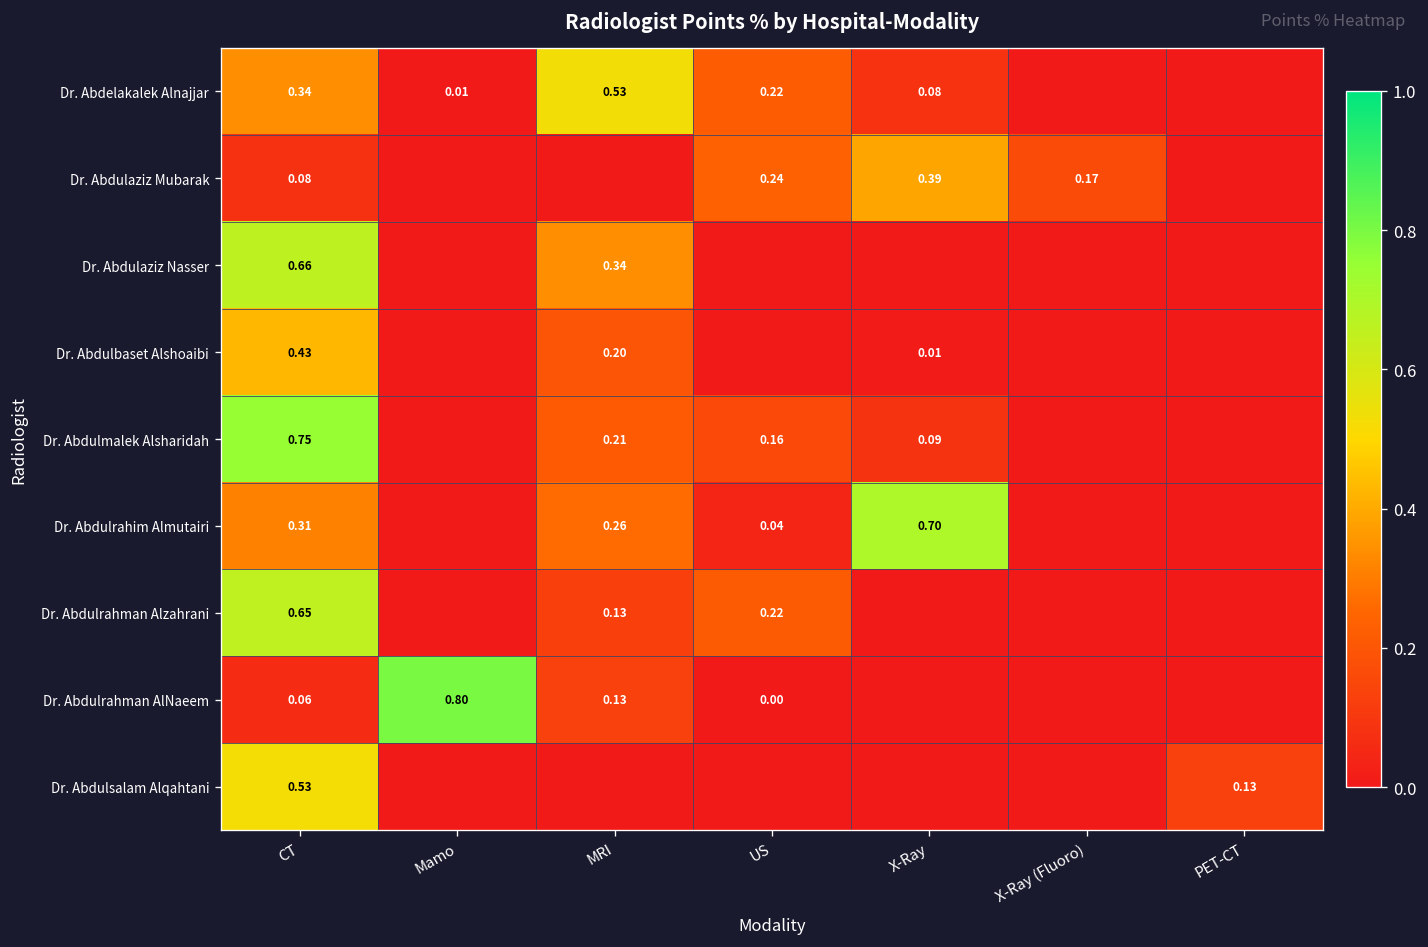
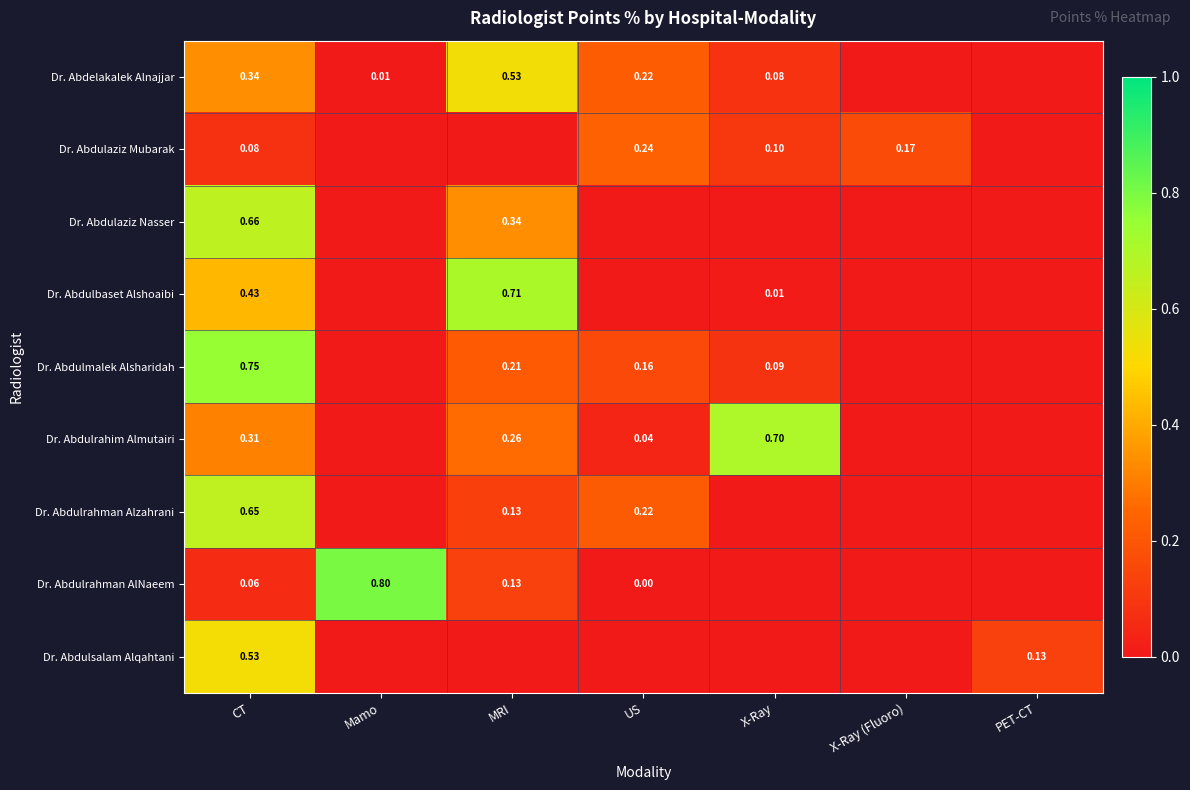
  {
    "Dr. Abdelakalek Alnajjar": {
      "CT": 0.34,
      "Mamo": 0.01,
      "MRI": 0.53,
      "US": 0.22,
      "X-Ray": 0.08
    },
    "Dr. Abdulaziz Mubarak": {
      "CT": 0.08,
      "US": 0.24,
-     "X-Ray": 0.39,
+     "X-Ray": 0.10,
      "X-Ray (Fluoro)": 0.17
    },
    "Dr. Abdulaziz Nasser": {
      "CT": 0.66,
      "MRI": 0.34
    },
    "Dr. Abdulbaset Alshoaibi": {
      "CT": 0.43,
-     "MRI": 0.20,
+     "MRI": 0.71,
      "X-Ray": 0.01
    },
    "Dr. Abdulmalek Alsharidah": {
      "CT": 0.75,
      "MRI": 0.21,
      "US": 0.16,
      "X-Ray": 0.09
    },
    "Dr. Abdulrahim Almutairi": {
      "CT": 0.31,
      "MRI": 0.26,
      "US": 0.04,
      "X-Ray": 0.70
    },
    "Dr. Abdulrahman Alzahrani": {
      "CT": 0.65,
      "MRI": 0.13,
      "US": 0.22
    },
    "Dr. Abdulrahman AlNaeem": {
      "CT": 0.06,
      "Mamo": 0.80,
      "MRI": 0.13,
      "US": 0.00
    },
    "Dr. Abdulsalam Alqahtani": {
      "CT": 0.53,
      "PET-CT": 0.13
    }
  }
